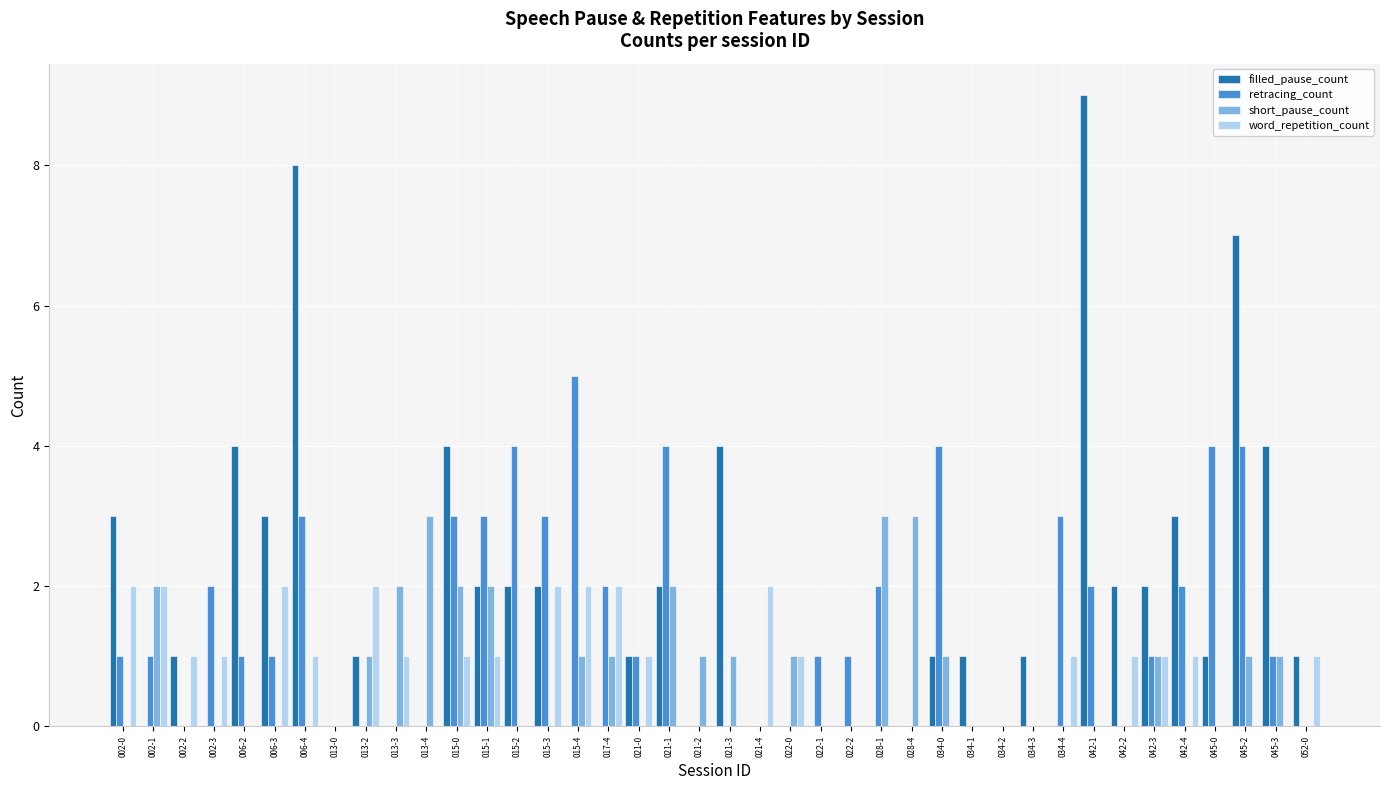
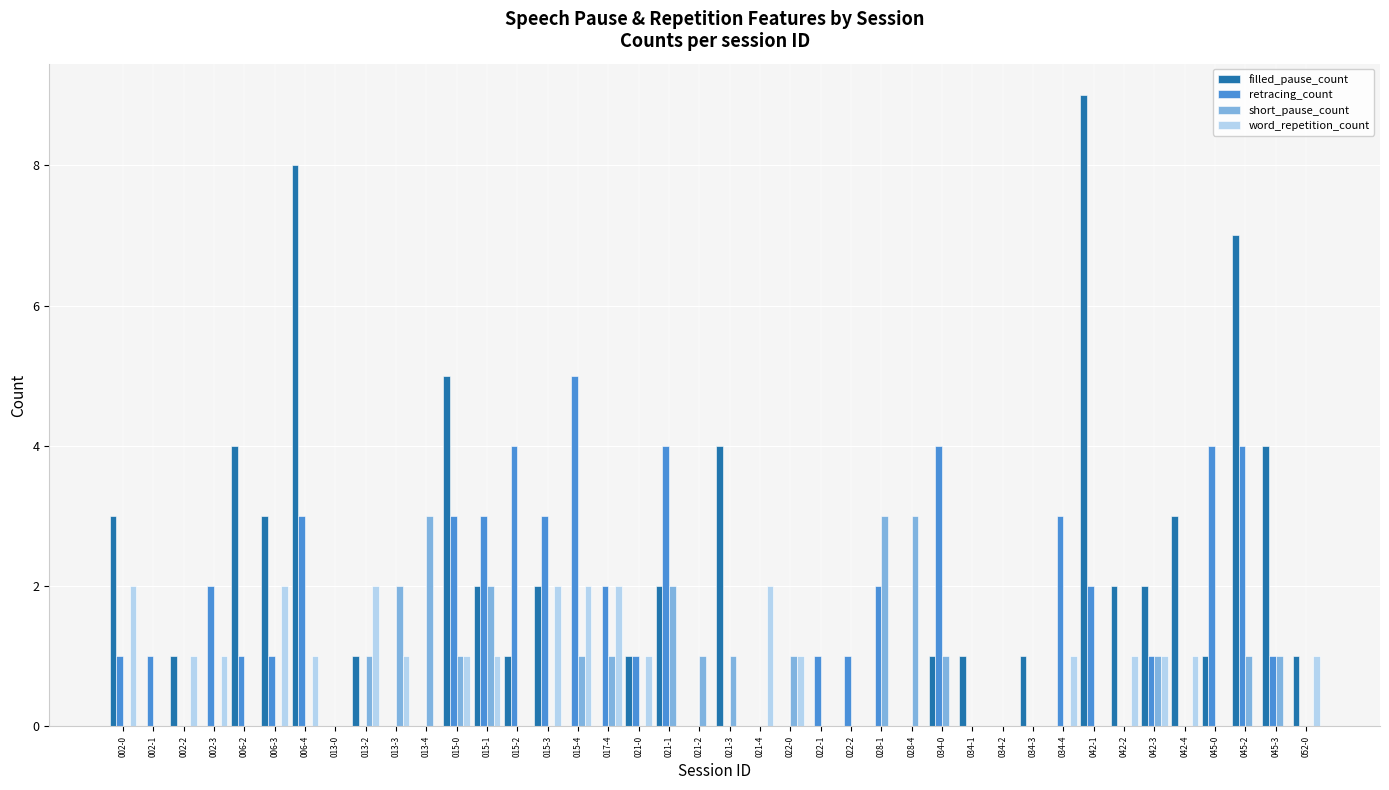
  {
    "filled_pause_count": {
      "002-0": 3,
      "002-1": 0,
      "002-2": 1,
      "002-3": 0,
      "006-2": 4,
      "006-3": 3,
      "006-4": 8,
      "013-0": 0,
      "013-2": 1,
      "013-3": 0,
      "013-4": 0,
-     "015-0": 4,
+     "015-0": 5,
      "015-1": 2,
-     "015-2": 2,
+     "015-2": 1,
      "015-3": 2,
      "015-4": 0,
      "017-4": 0,
      "021-0": 1,
      "021-1": 2,
      "021-2": 0,
      "021-3": 4,
      "021-4": 0,
      "022-0": 0,
      "022-1": 0,
      "022-2": 0,
      "028-1": 0,
      "028-4": 0,
      "034-0": 1,
      "034-1": 1,
      "034-2": 0,
      "034-3": 1,
      "034-4": 0,
      "042-1": 9,
      "042-2": 2,
      "042-3": 2,
      "042-4": 3,
      "045-0": 1,
      "045-2": 7,
      "045-3": 4,
      "052-0": 1
    },
    "retracing_count": {
      "002-0": 1,
      "002-1": 1,
      "002-2": 0,
      "002-3": 2,
      "006-2": 1,
      "006-3": 1,
      "006-4": 3,
      "013-0": 0,
      "013-2": 0,
      "013-3": 0,
      "013-4": 0,
      "015-0": 3,
      "015-1": 3,
      "015-2": 4,
      "015-3": 3,
      "015-4": 5,
      "017-4": 2,
      "021-0": 1,
      "021-1": 4,
      "021-2": 0,
      "021-3": 0,
      "021-4": 0,
      "022-0": 0,
      "022-1": 1,
      "022-2": 1,
      "028-1": 2,
      "028-4": 0,
      "034-0": 4,
      "034-1": 0,
      "034-2": 0,
      "034-3": 0,
      "034-4": 3,
      "042-1": 2,
      "042-2": 0,
      "042-3": 1,
-     "042-4": 2,
+     "042-4": 0,
      "045-0": 4,
      "045-2": 4,
      "045-3": 1,
      "052-0": 0
    },
    "short_pause_count": {
      "002-0": 0,
-     "002-1": 2,
+     "002-1": 0,
      "002-2": 0,
      "002-3": 0,
      "006-2": 0,
      "006-3": 0,
      "006-4": 0,
      "013-0": 0,
      "013-2": 1,
      "013-3": 2,
      "013-4": 3,
-     "015-0": 2,
+     "015-0": 1,
      "015-1": 2,
      "015-2": 0,
      "015-3": 0,
      "015-4": 1,
      "017-4": 1,
      "021-0": 0,
      "021-1": 2,
      "021-2": 1,
      "021-3": 1,
      "021-4": 0,
      "022-0": 1,
      "022-1": 0,
      "022-2": 0,
      "028-1": 3,
      "028-4": 3,
      "034-0": 1,
      "034-1": 0,
      "034-2": 0,
      "034-3": 0,
      "034-4": 0,
      "042-1": 0,
      "042-2": 0,
      "042-3": 1,
      "042-4": 0,
      "045-0": 0,
      "045-2": 1,
      "045-3": 1,
      "052-0": 0
    },
    "word_repetition_count": {
      "002-0": 2,
-     "002-1": 2,
+     "002-1": 0,
      "002-2": 1,
      "002-3": 1,
      "006-2": 0,
      "006-3": 2,
      "006-4": 1,
      "013-0": 0,
      "013-2": 2,
      "013-3": 1,
      "013-4": 0,
      "015-0": 1,
      "015-1": 1,
      "015-2": 0,
      "015-3": 2,
      "015-4": 2,
      "017-4": 2,
      "021-0": 1,
      "021-1": 0,
      "021-2": 0,
      "021-3": 0,
      "021-4": 2,
      "022-0": 1,
      "022-1": 0,
      "022-2": 0,
      "028-1": 0,
      "028-4": 0,
      "034-0": 0,
      "034-1": 0,
      "034-2": 0,
      "034-3": 0,
      "034-4": 1,
      "042-1": 0,
      "042-2": 1,
      "042-3": 1,
      "042-4": 1,
      "045-0": 0,
      "045-2": 0,
      "045-3": 0,
      "052-0": 1
    }
  }
